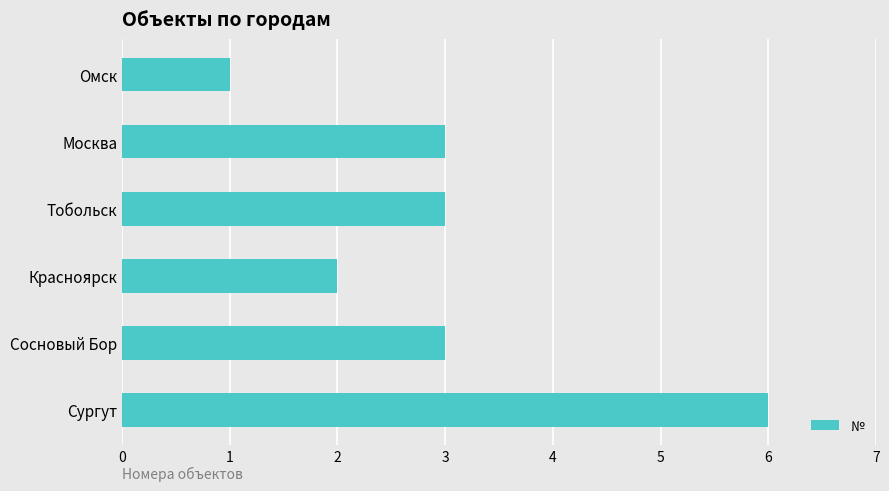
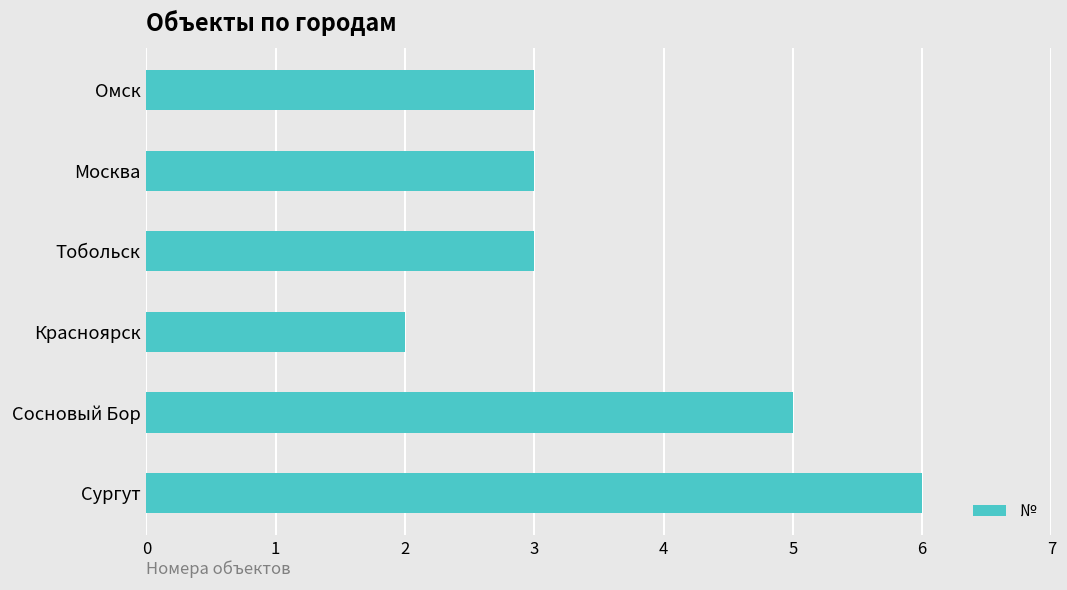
  {
-   "Омск": 1,
+   "Омск": 3,
    "Москва": 3,
    "Тобольск": 3,
    "Красноярск": 2,
-   "Сосновый Бор": 3,
+   "Сосновый Бор": 5,
    "Сургут": 6
  }
